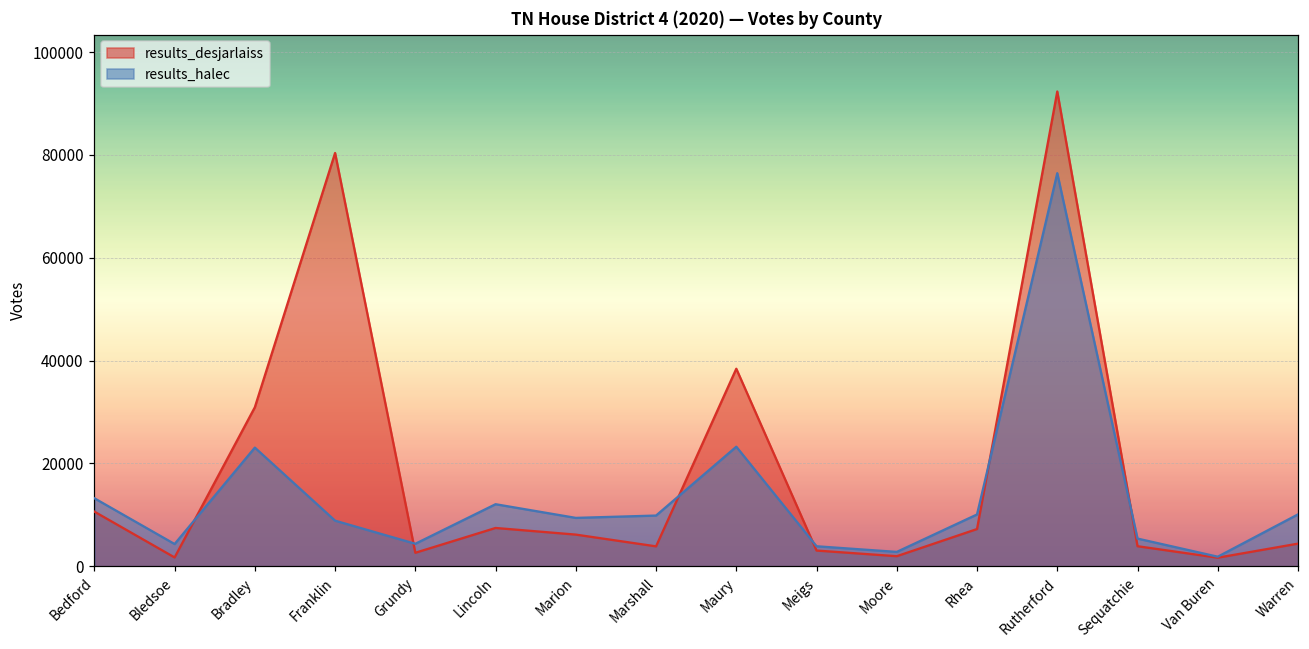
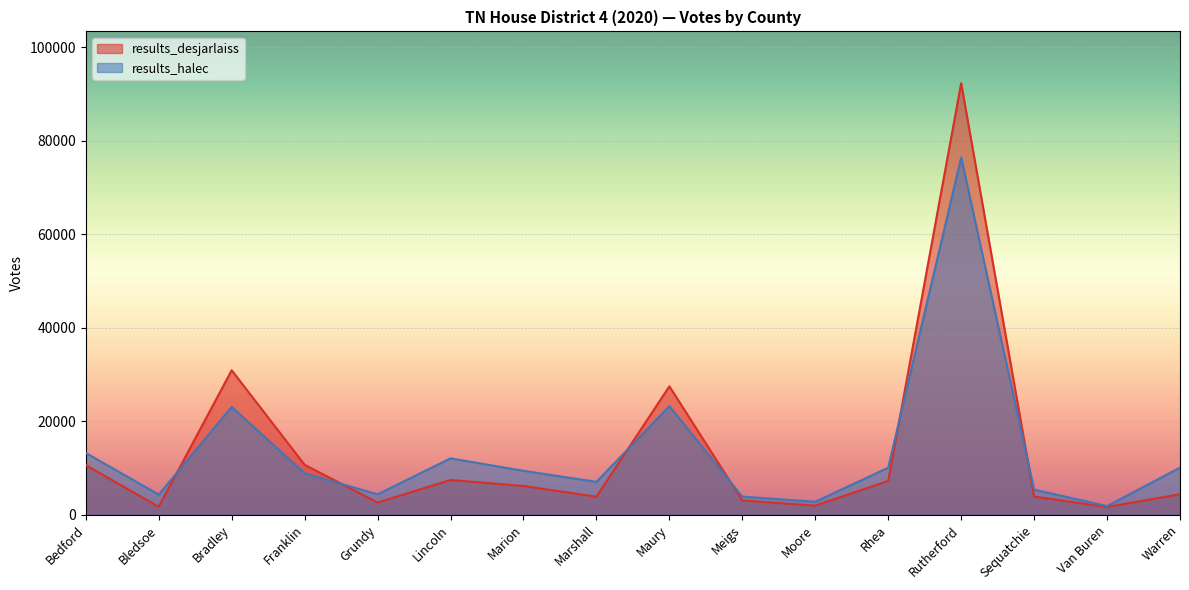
  {
    "results_desjarlaiss": {
      "Bedford": 11000,
      "Bledsoe": 2000,
      "Bradley": 31000,
-     "Franklin": 80000,
+     "Franklin": 11000,
      "Grundy": 3000,
      "Lincoln": 7000,
      "Marion": 6000,
      "Marshall": 4000,
-     "Maury": 38000,
+     "Maury": 27000,
      "Meigs": 3000,
      "Moore": 2000,
      "Rhea": 7000,
      "Rutherford": 92000,
      "Sequatchie": 4000,
      "Warren": 4000
    },
    "results_halec": {
      "Bedford": 13000,
      "Bledsoe": 4000,
      "Bradley": 23000,
      "Franklin": 9000,
      "Grundy": 4000,
      "Lincoln": 12000,
      "Marion": 9000,
-     "Marshall": 10000,
+     "Marshall": 7000,
      "Maury": 23000,
      "Meigs": 4000,
      "Moore": 3000,
      "Rhea": 10000,
      "Rutherford": 76000,
      "Sequatchie": 5000,
      "Warren": 10000
    }
  }
